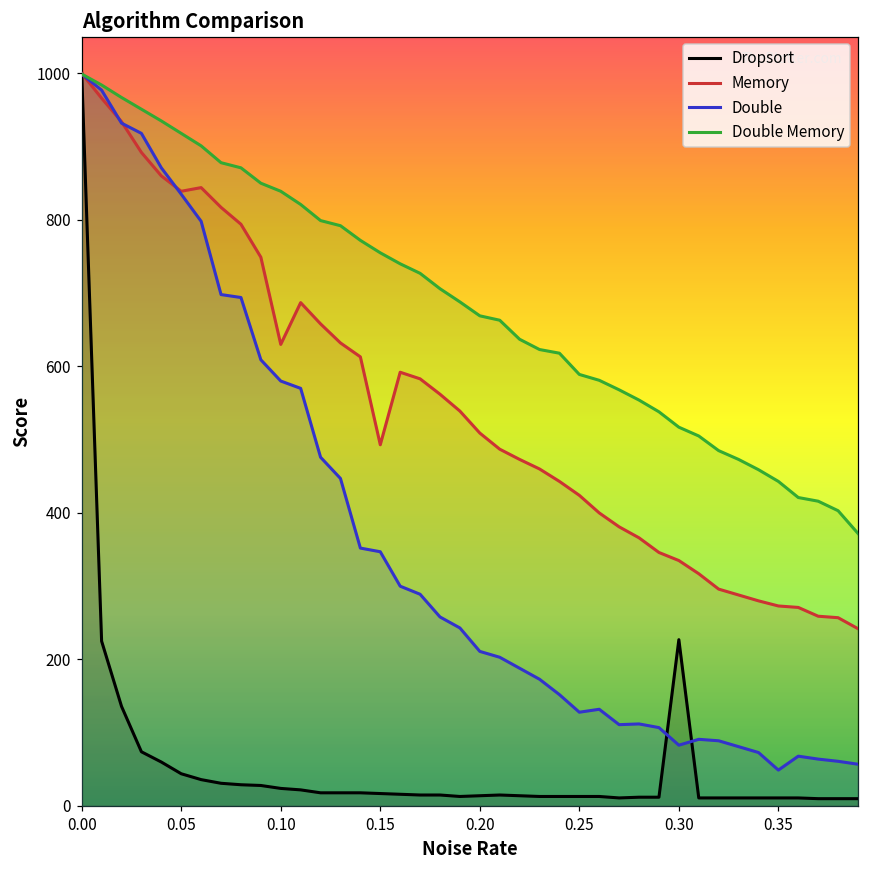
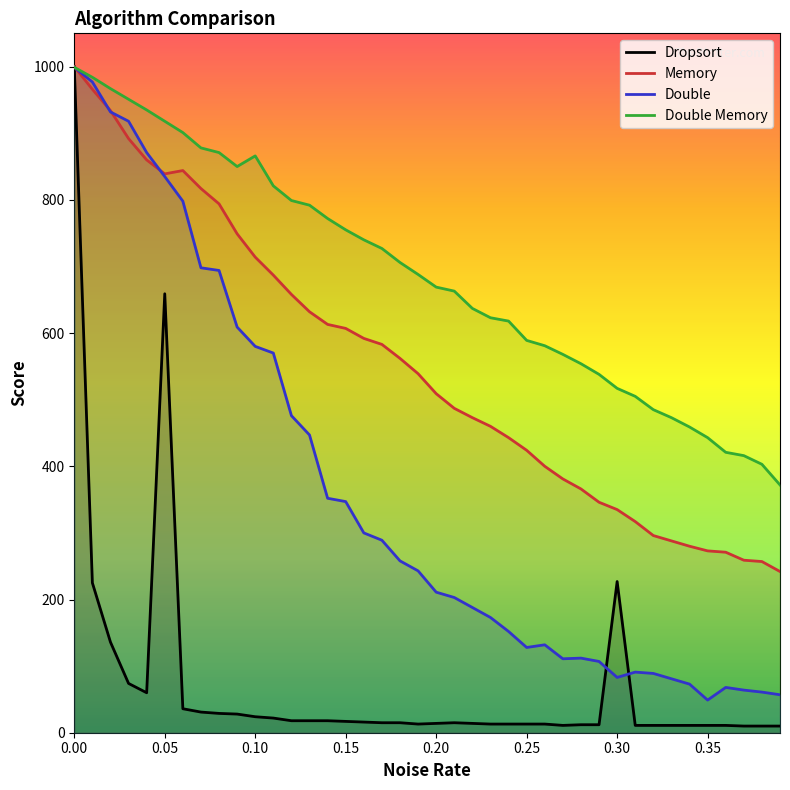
  {
    "Dropsort": {
-     "0.05": 40,
+     "0.05": 660,
      "0.10": 20,
      "0.15": 20,
      "0.20": 10,
      "0.25": 10,
      "0.30": 230,
      "0.35": 10
    },
    "Memory": {
      "0.05": 840,
-     "0.10": 630,
-     "0.15": 490,
+     "0.10": 710,
+     "0.15": 610,
      "0.20": 510,
      "0.25": 420,
      "0.30": 340,
      "0.35": 270
    },
    "Double": {
      "0.05": 840,
      "0.10": 580,
      "0.15": 350,
      "0.20": 210,
      "0.25": 130,
      "0.30": 80,
      "0.35": 50
    },
    "Double Memory": {
      "0.05": 920,
-     "0.10": 840,
+     "0.10": 870,
      "0.15": 760,
      "0.20": 670,
      "0.25": 590,
      "0.30": 520,
      "0.35": 440
    }
  }
